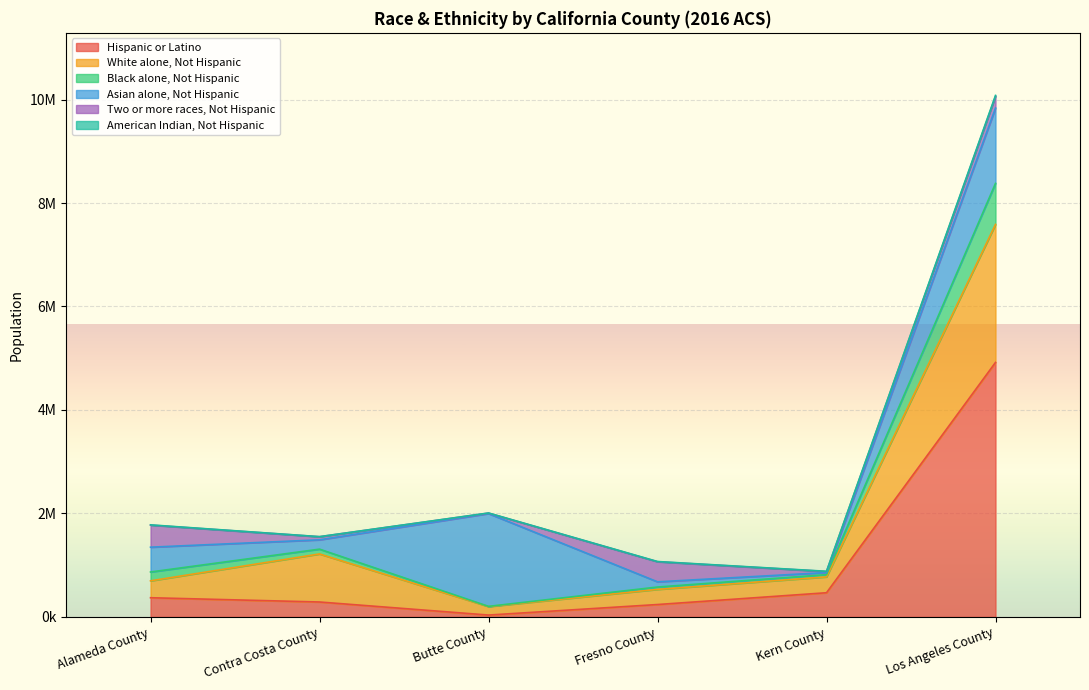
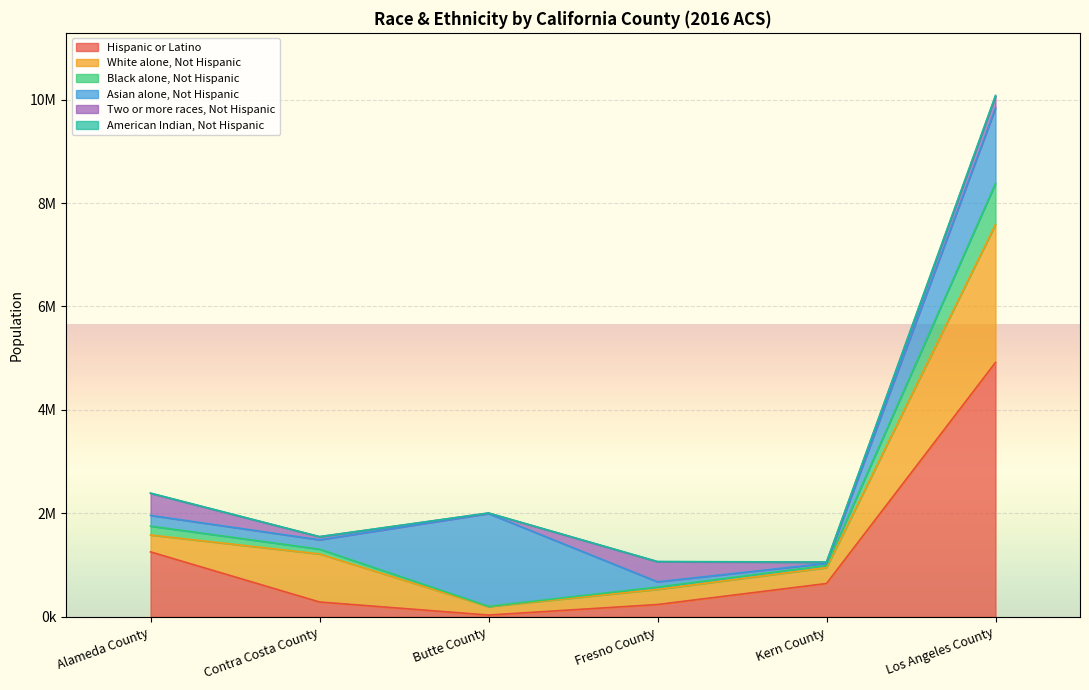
  {
    "Hispanic or Latino": {
-     "Alameda County": 400000,
+     "Alameda County": 1300000,
      "Contra Costa County": 300000,
      "Butte County": 0,
      "Fresno County": 200000,
-     "Kern County": 500000,
+     "Kern County": 600000,
      "Los Angeles County": 4900000
    },
    "White alone, Not Hispanic": {
      "Alameda County": 300000,
      "Contra Costa County": 900000,
      "Los Angeles County": 2700000
    },
    "Asian alone, Not Hispanic": {
-     "Alameda County": 500000,
+     "Alameda County": 200000,
      "Contra Costa County": 200000,
      "Fresno County": 100000,
      "Los Angeles County": 1500000
    }
  }
